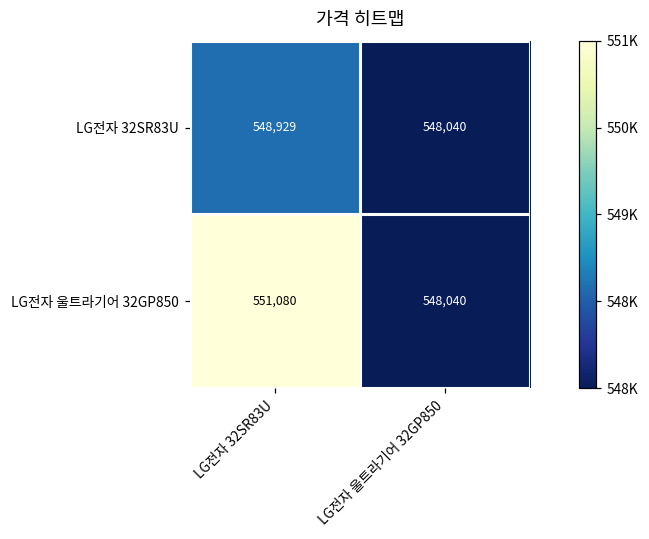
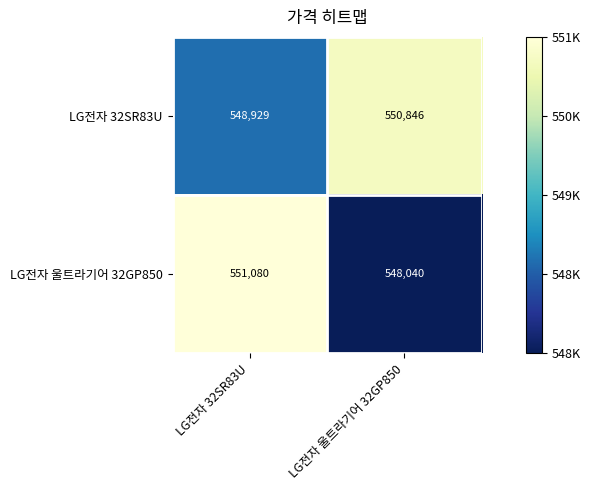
  {
    "LG전자 32SR83U": {
      "LG전자 32SR83U": "548,929",
-     "LG전자 울트라기어 32GP850": "548,040"
+     "LG전자 울트라기어 32GP850": "550,846"
    },
    "LG전자 울트라기어 32GP850": {
      "LG전자 32SR83U": "551,080",
      "LG전자 울트라기어 32GP850": "548,040"
    }
  }
